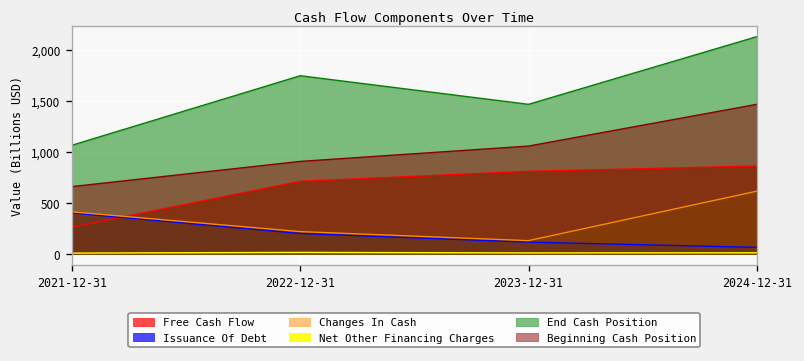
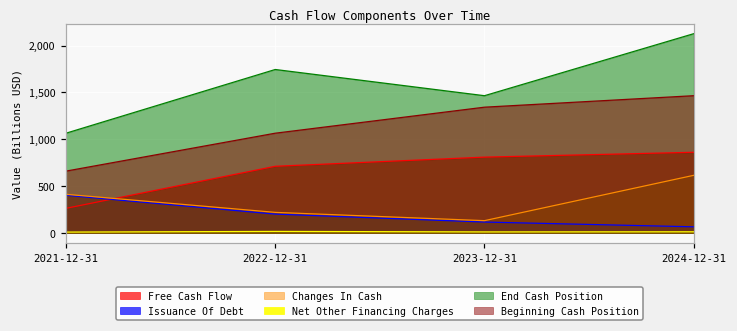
  {
    "Free Cash Flow": {
      "2021-12-31": "300",
      "2022-12-31": "700",
      "2023-12-31": "800",
      "2024-12-31": "900"
    },
    "Issuance Of Debt": {
      "2024-12-31": "100"
    },
    "Changes In Cash": {
      "2024-12-31": "600"
    },
    "Net Other Financing Charges": {
      "2021-12-31": "0",
      "2022-12-31": "0",
      "2023-12-31": "0",
      "2024-12-31": "0"
    },
    "End Cash Position": {
      "2021-12-31": "1,100",
      "2022-12-31": "1,700",
      "2023-12-31": "1,500",
      "2024-12-31": "2,100"
    },
    "Beginning Cash Position": {
      "2021-12-31": "700",
-     "2022-12-31": "900",
-     "2023-12-31": "1,100",
+     "2022-12-31": "1,100",
+     "2023-12-31": "1,300",
      "2024-12-31": "1,500"
    }
  }
